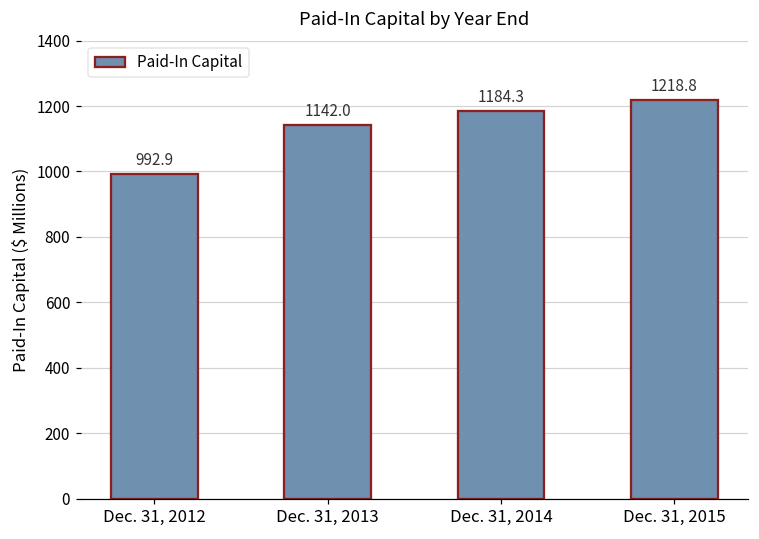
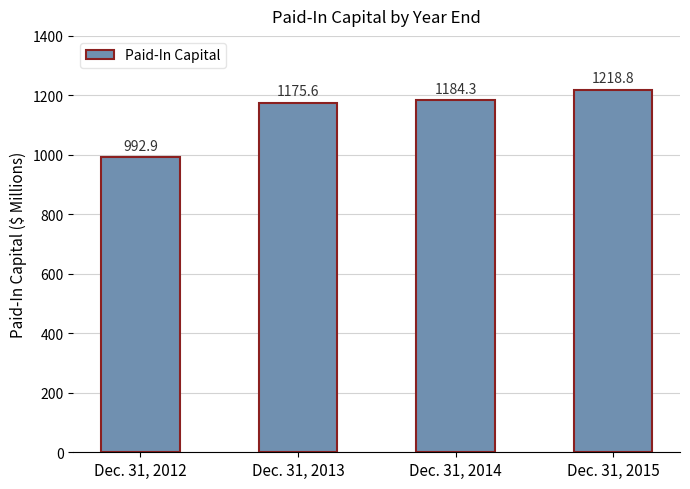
  {
    "Dec. 31, 2012": 992.9,
-   "Dec. 31, 2013": 1142.0,
+   "Dec. 31, 2013": 1175.6,
    "Dec. 31, 2014": 1184.3,
    "Dec. 31, 2015": 1218.8
  }
